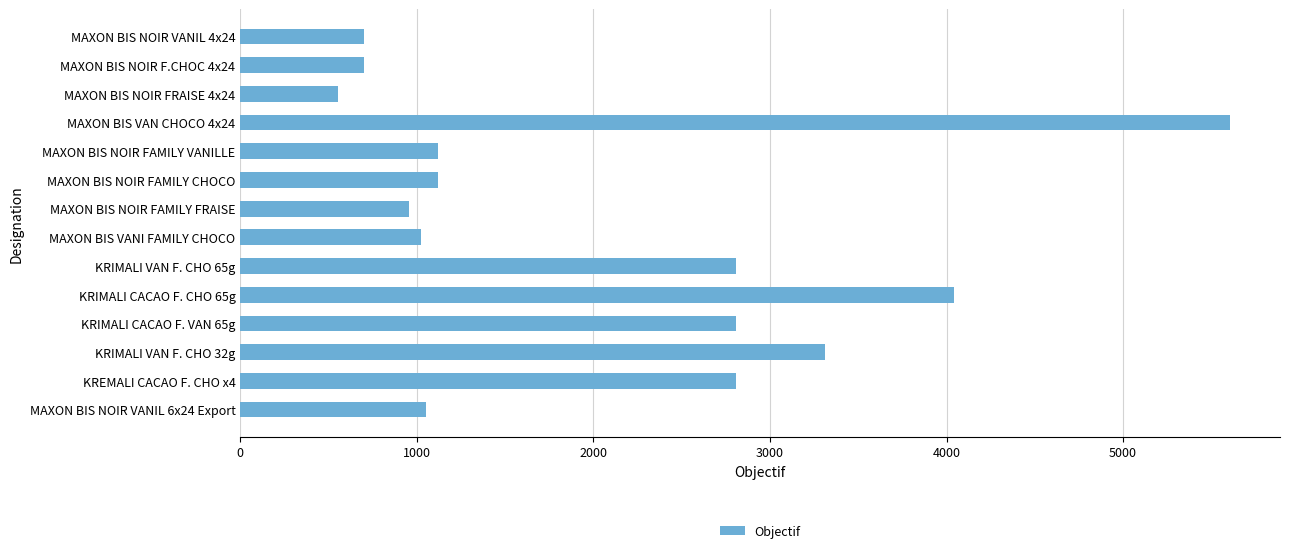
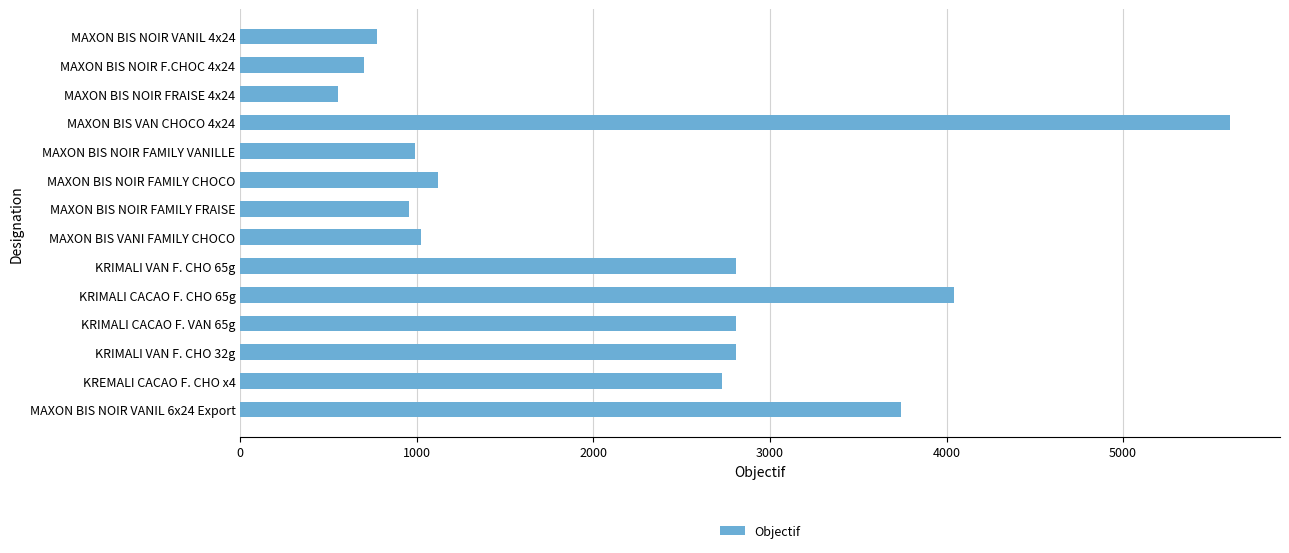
  {
-   "MAXON BIS NOIR VANIL 4x24": 700,
+   "MAXON BIS NOIR VANIL 4x24": 770,
    "MAXON BIS NOIR F.CHOC 4x24": 700,
    "MAXON BIS NOIR FRAISE 4x24": 560,
    "MAXON BIS VAN CHOCO 4x24": 5610,
-   "MAXON BIS NOIR FAMILY VANILLE": 1120,
+   "MAXON BIS NOIR FAMILY VANILLE": 990,
    "MAXON BIS NOIR FAMILY CHOCO": 1120,
    "MAXON BIS NOIR FAMILY FRAISE": 950,
    "MAXON BIS VANI FAMILY CHOCO": 1020,
    "KRIMALI VAN F. CHO 65g": 2810,
    "KRIMALI CACAO F. CHO 65g": 4040,
    "KRIMALI CACAO F. VAN 65g": 2810,
-   "KRIMALI VAN F. CHO 32g": 3310,
-   "KREMALI CACAO F. CHO x4": 2810,
-   "MAXON BIS NOIR VANIL 6x24 Export": 1050
+   "KRIMALI VAN F. CHO 32g": 2810,
+   "KREMALI CACAO F. CHO x4": 2730,
+   "MAXON BIS NOIR VANIL 6x24 Export": 3740
  }
